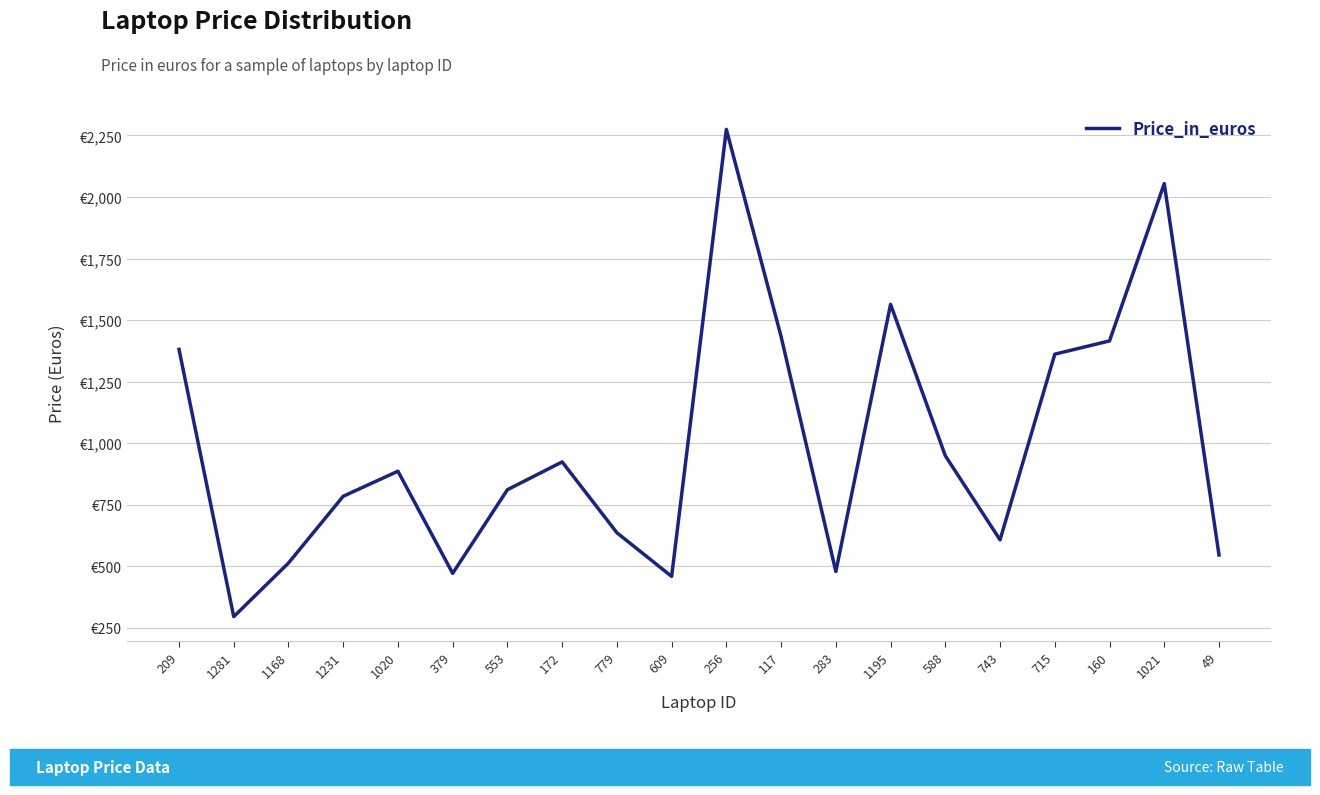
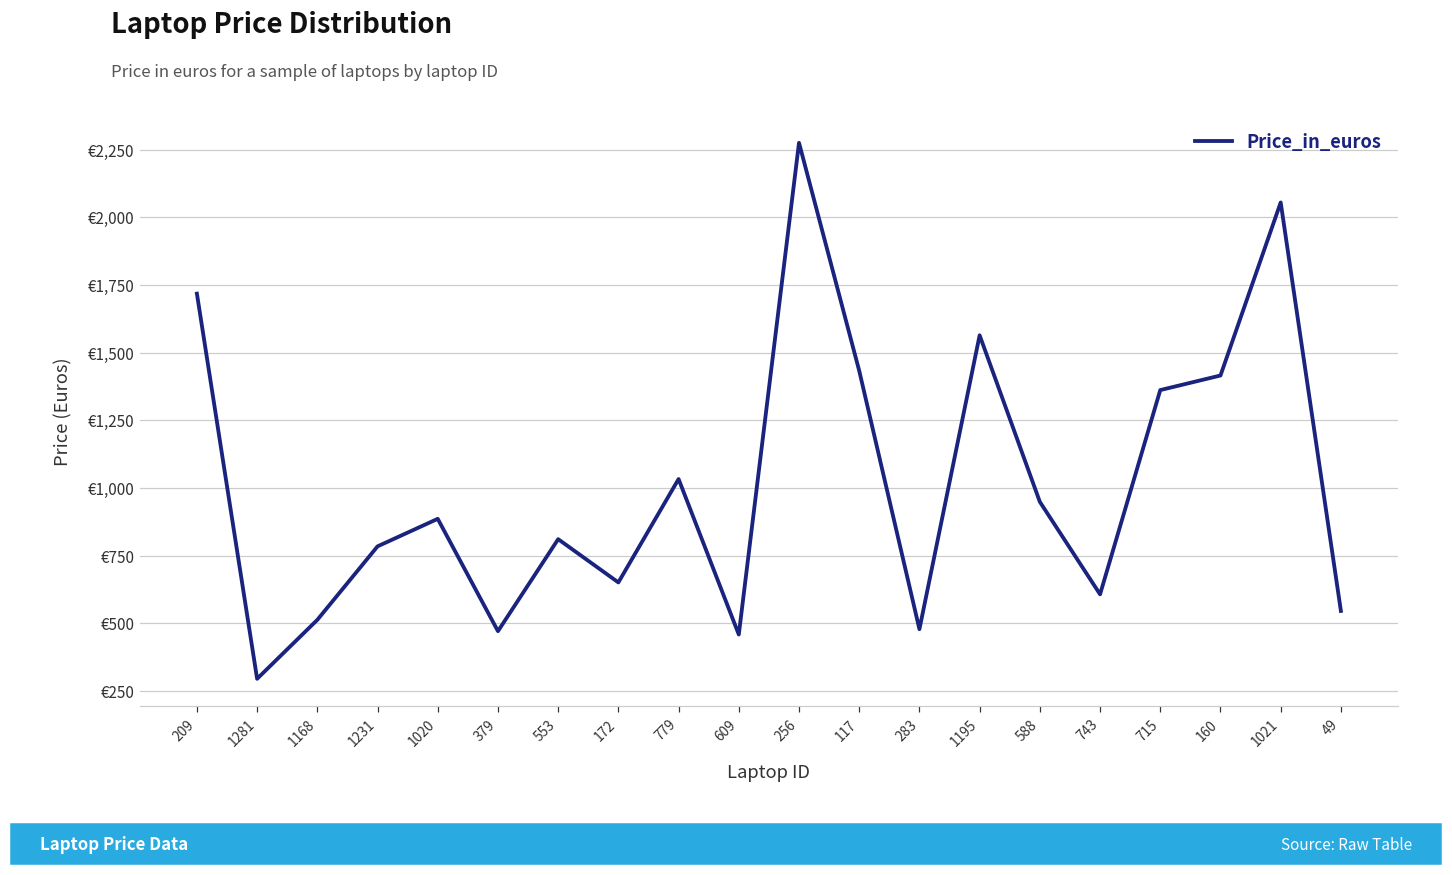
  {
-   "209": "€1,380",
+   "209": "€1,720",
    "1281": "€290",
    "1168": "€510",
    "1231": "€780",
    "1020": "€890",
    "379": "€470",
    "553": "€810",
-   "172": "€920",
-   "779": "€640",
+   "172": "€650",
+   "779": "€1,030",
    "609": "€460",
    "256": "€2,270",
    "117": "€1,430",
    "283": "€480",
    "1195": "€1,560",
    "588": "€950",
    "743": "€610",
    "715": "€1,360",
    "160": "€1,420",
    "1021": "€2,050",
    "49": "€550"
  }
